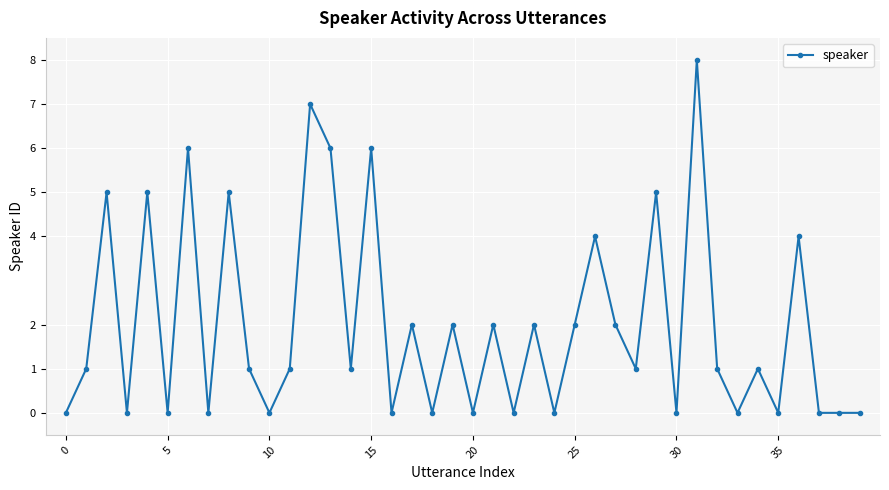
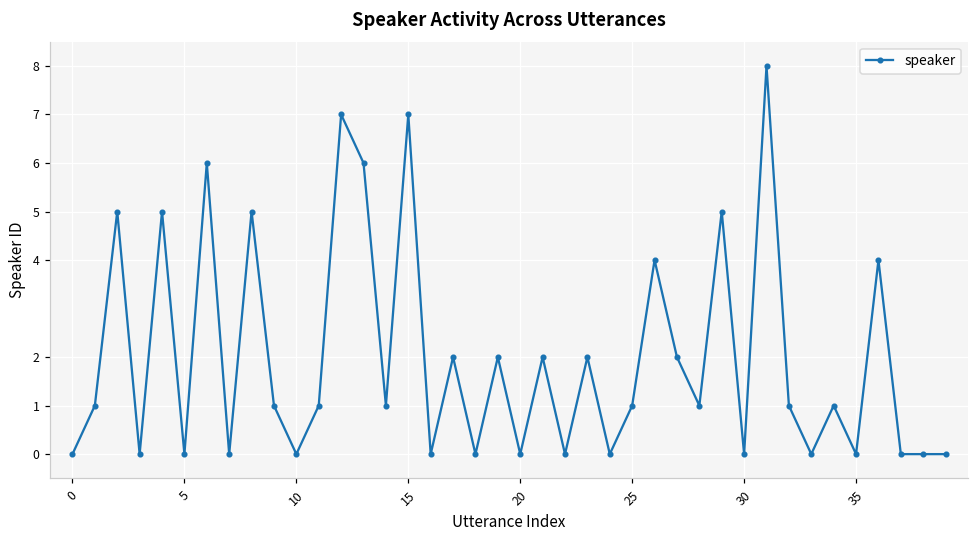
  {
    "0": 0,
    "5": 0,
    "10": 0,
-   "15": 6,
+   "15": 7,
    "20": 0,
-   "25": 2,
+   "25": 1,
    "30": 0,
    "35": 0
  }
